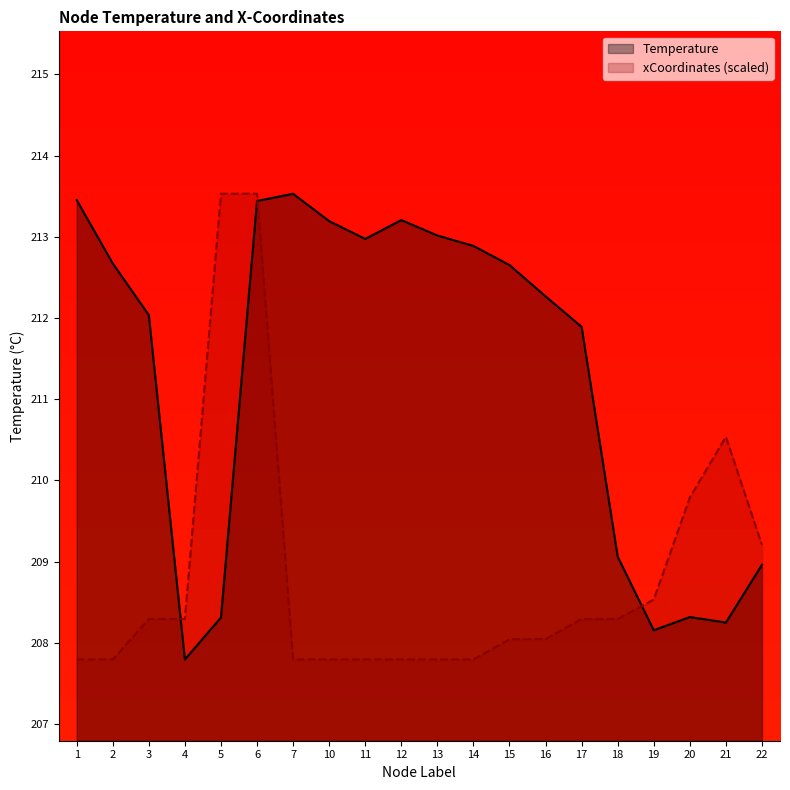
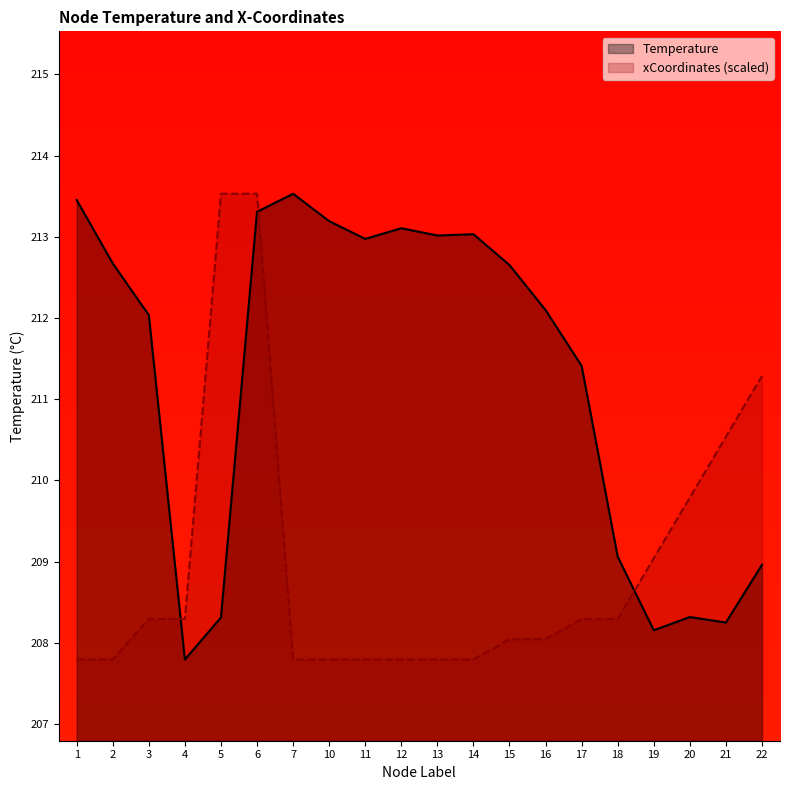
  {
    "Temperature": {
      "1": 213.5,
      "2": 212.7,
      "3": 212.0,
      "4": 207.8,
      "5": 208.3,
-     "6": 213.4,
+     "6": 213.3,
      "7": 213.5,
      "10": 213.2,
      "11": 213.0,
-     "12": 213.2,
+     "12": 213.1,
      "13": 213.0,
-     "14": 212.9,
+     "14": 213.0,
      "15": 212.7,
-     "16": 212.3,
-     "17": 211.9,
+     "16": 212.1,
+     "17": 211.4,
      "18": 209.1,
      "19": 208.2,
      "20": 208.3,
      "21": 208.2,
      "22": 209.0
    },
    "xCoordinates (scaled)": {
      "1": 207.8,
      "2": 207.8,
      "3": 208.3,
      "4": 208.3,
      "5": 213.5,
      "6": 213.5,
      "7": 207.8,
      "10": 207.8,
      "11": 207.8,
      "12": 207.8,
      "13": 207.8,
      "14": 207.8,
      "15": 208.0,
      "16": 208.0,
      "17": 208.3,
      "18": 208.3,
-     "19": 208.5,
+     "19": 209.0,
      "20": 209.8,
      "21": 210.5,
-     "22": 209.2
+     "22": 211.3
    }
  }
